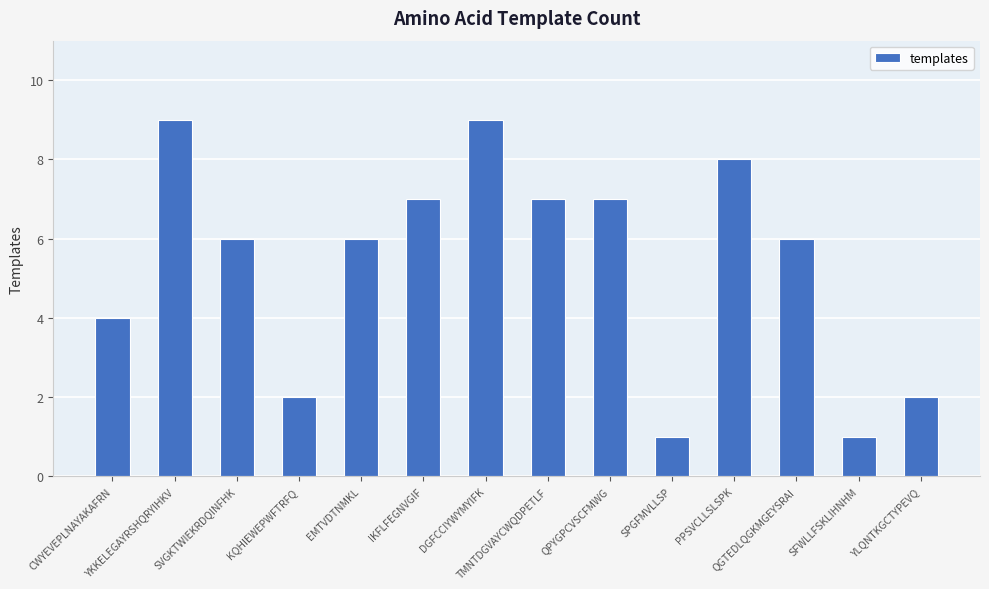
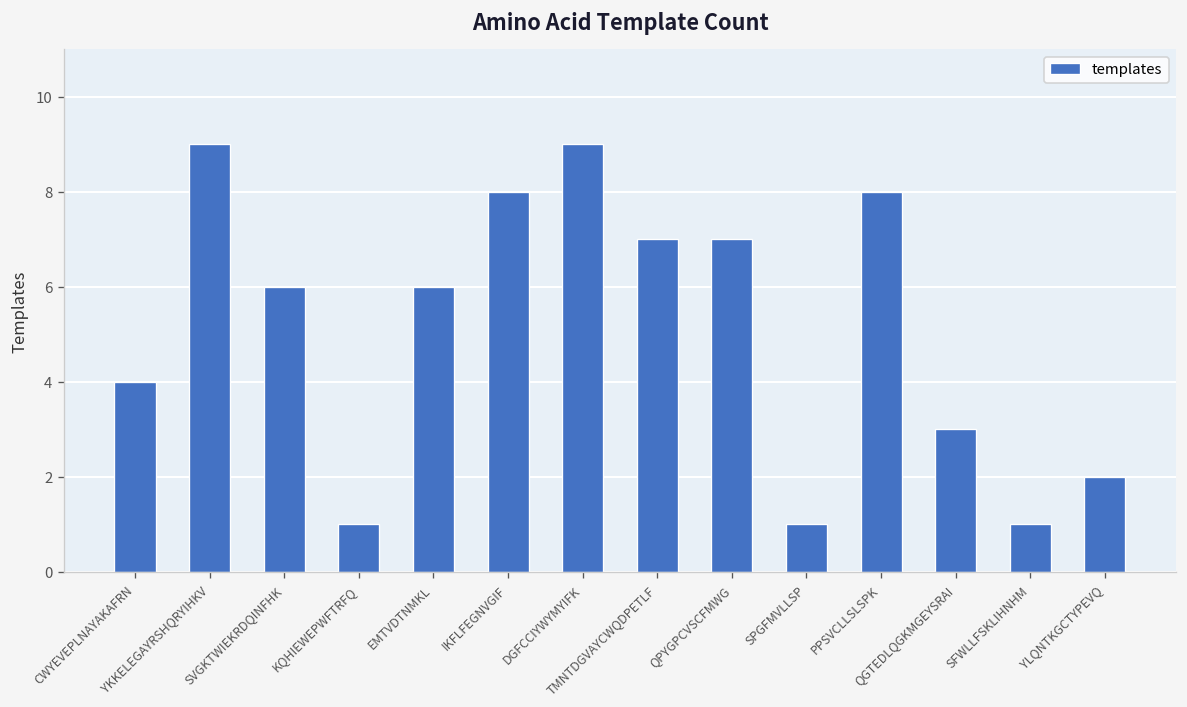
  {
    "CWYEVEPLNAYAKAFRN": 4,
    "YKKELEGAYRSHQRYIHKV": 9,
    "SVGKTWIEKRDQINFHK": 6,
-   "KQHIEWEPWFTRFQ": 2,
+   "KQHIEWEPWFTRFQ": 1,
    "EMTVDTNMKL": 6,
-   "IKFLFEGNVGIF": 7,
+   "IKFLFEGNVGIF": 8,
    "DGFCCIYWYMYIFK": 9,
    "TMNTDGVAYCWQDPETLF": 7,
    "QPYGPCVSCFMWG": 7,
    "SPGFMVLLSP": 1,
    "PPSVCLLSLSPK": 8,
-   "QGTEDLQGKMGEYSRAI": 6,
+   "QGTEDLQGKMGEYSRAI": 3,
    "SFWLLFSKLIHNHM": 1,
    "YLQNTKGCTYPEVQ": 2
  }
